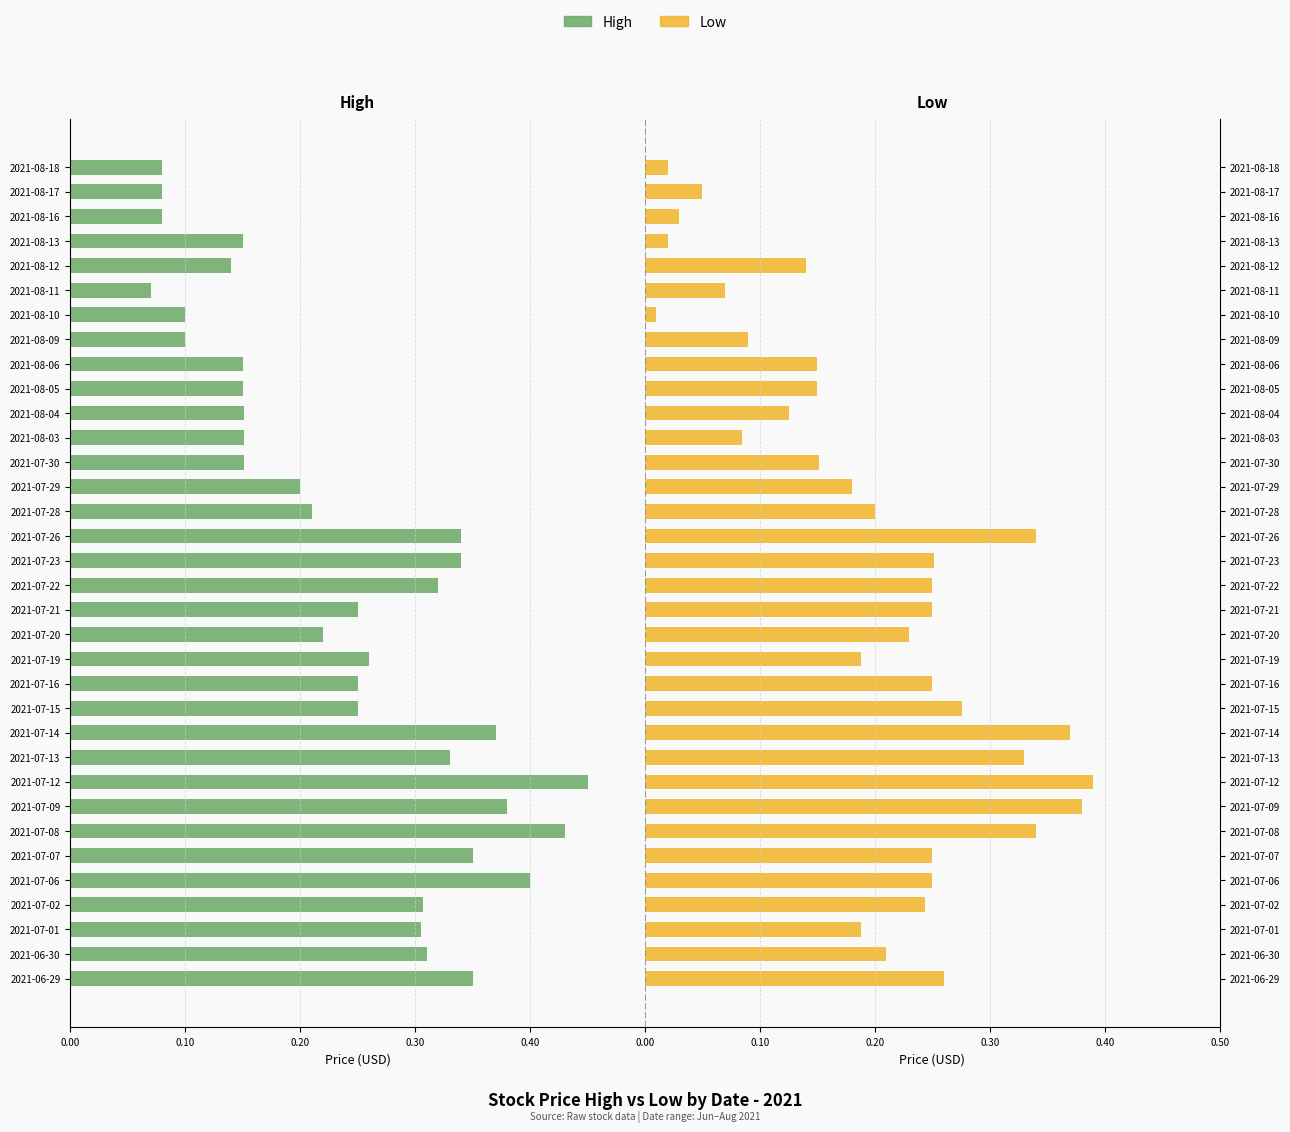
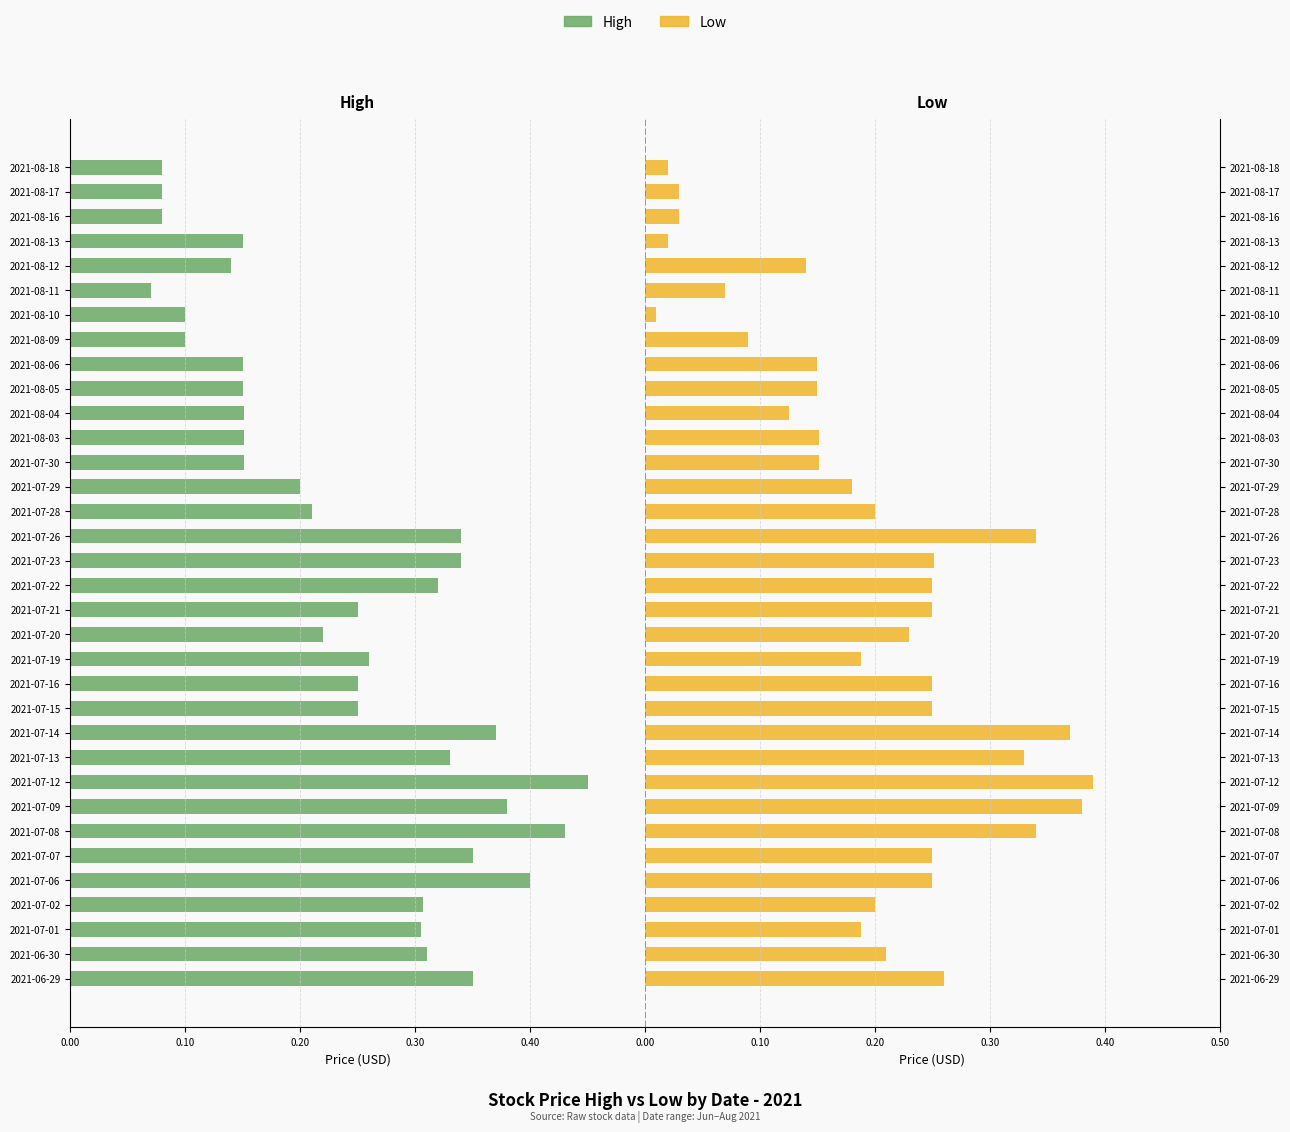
  {
    "Low": {
      "2021-08-18": 0.020,
-     "2021-08-17": 0.050,
+     "2021-08-17": 0.030,
      "2021-08-16": 0.030,
      "2021-08-13": 0.020,
      "2021-08-12": 0.140,
      "2021-08-11": 0.070,
      "2021-08-10": 0.010,
      "2021-08-09": 0.090,
      "2021-08-06": 0.150,
      "2021-08-05": 0.150,
      "2021-08-04": 0.125,
-     "2021-08-03": 0.084,
+     "2021-08-03": 0.151,
      "2021-07-30": 0.151,
      "2021-07-29": 0.180,
      "2021-07-28": 0.200,
      "2021-07-26": 0.340,
      "2021-07-23": 0.251,
      "2021-07-22": 0.250,
      "2021-07-21": 0.250,
      "2021-07-20": 0.230,
      "2021-07-19": 0.188,
      "2021-07-16": 0.250,
-     "2021-07-15": 0.276,
+     "2021-07-15": 0.250,
      "2021-07-14": 0.370,
      "2021-07-13": 0.330,
      "2021-07-12": 0.390,
      "2021-07-09": 0.380,
      "2021-07-08": 0.340,
      "2021-07-07": 0.250,
      "2021-07-06": 0.250,
-     "2021-07-02": 0.244,
+     "2021-07-02": 0.200,
      "2021-07-01": 0.188,
      "2021-06-30": 0.210,
      "2021-06-29": 0.260
    }
  }
